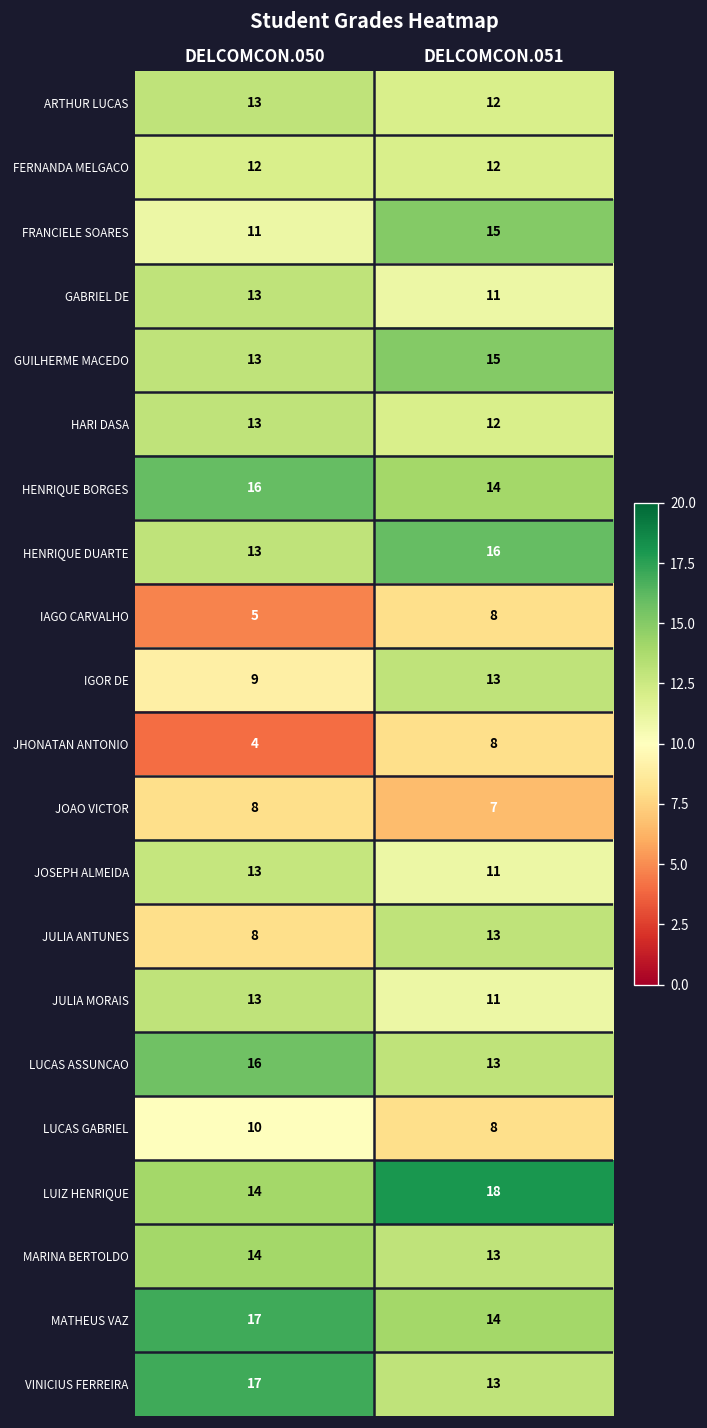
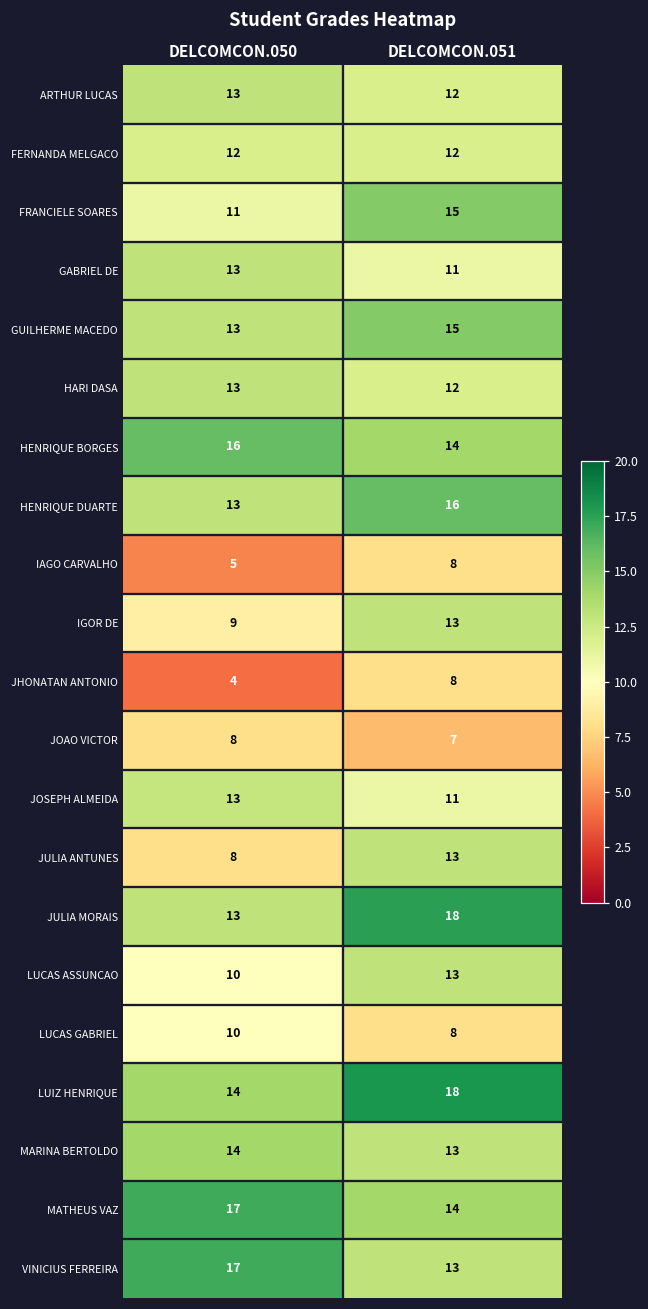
  {
    "ARTHUR LUCAS": {
      "DELCOMCON.050": 13,
      "DELCOMCON.051": 12
    },
    "FERNANDA MELGACO": {
      "DELCOMCON.050": 12,
      "DELCOMCON.051": 12
    },
    "FRANCIELE SOARES": {
      "DELCOMCON.050": 11,
      "DELCOMCON.051": 15
    },
    "GABRIEL DE": {
      "DELCOMCON.050": 13,
      "DELCOMCON.051": 11
    },
    "GUILHERME MACEDO": {
      "DELCOMCON.050": 13,
      "DELCOMCON.051": 15
    },
    "HARI DASA": {
      "DELCOMCON.050": 13,
      "DELCOMCON.051": 12
    },
    "HENRIQUE BORGES": {
      "DELCOMCON.050": 16,
      "DELCOMCON.051": 14
    },
    "HENRIQUE DUARTE": {
      "DELCOMCON.050": 13,
      "DELCOMCON.051": 16
    },
    "IAGO CARVALHO": {
      "DELCOMCON.050": 5,
      "DELCOMCON.051": 8
    },
    "IGOR DE": {
      "DELCOMCON.050": 9,
      "DELCOMCON.051": 13
    },
    "JHONATAN ANTONIO": {
      "DELCOMCON.050": 4,
      "DELCOMCON.051": 8
    },
    "JOAO VICTOR": {
      "DELCOMCON.050": 8,
      "DELCOMCON.051": 7
    },
    "JOSEPH ALMEIDA": {
      "DELCOMCON.050": 13,
      "DELCOMCON.051": 11
    },
    "JULIA ANTUNES": {
      "DELCOMCON.050": 8,
      "DELCOMCON.051": 13
    },
    "JULIA MORAIS": {
      "DELCOMCON.050": 13,
-     "DELCOMCON.051": 11
+     "DELCOMCON.051": 18
    },
    "LUCAS ASSUNCAO": {
-     "DELCOMCON.050": 16,
+     "DELCOMCON.050": 10,
      "DELCOMCON.051": 13
    },
    "LUCAS GABRIEL": {
      "DELCOMCON.050": 10,
      "DELCOMCON.051": 8
    },
    "LUIZ HENRIQUE": {
      "DELCOMCON.050": 14,
      "DELCOMCON.051": 18
    },
    "MARINA BERTOLDO": {
      "DELCOMCON.050": 14,
      "DELCOMCON.051": 13
    },
    "MATHEUS VAZ": {
      "DELCOMCON.050": 17,
      "DELCOMCON.051": 14
    },
    "VINICIUS FERREIRA": {
      "DELCOMCON.050": 17,
      "DELCOMCON.051": 13
    }
  }
